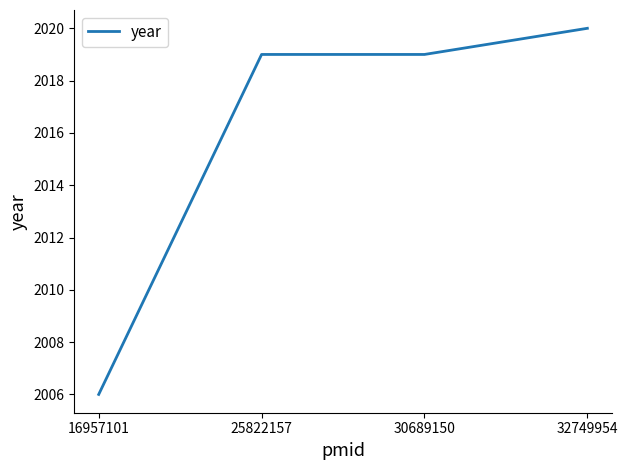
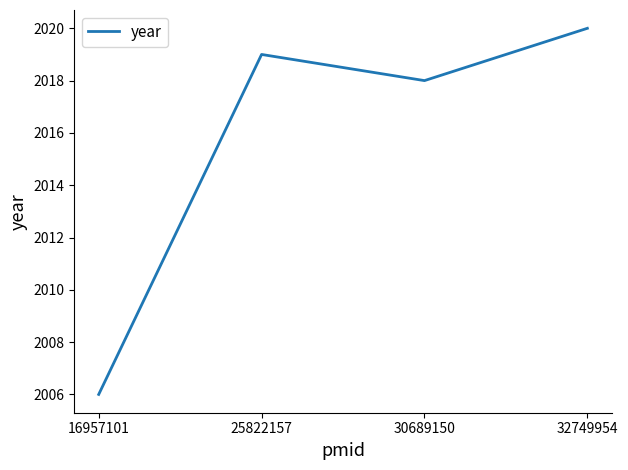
  {
    "16957101": 2006,
    "25822157": 2019,
-   "30689150": 2019,
+   "30689150": 2018,
    "32749954": 2020
  }
